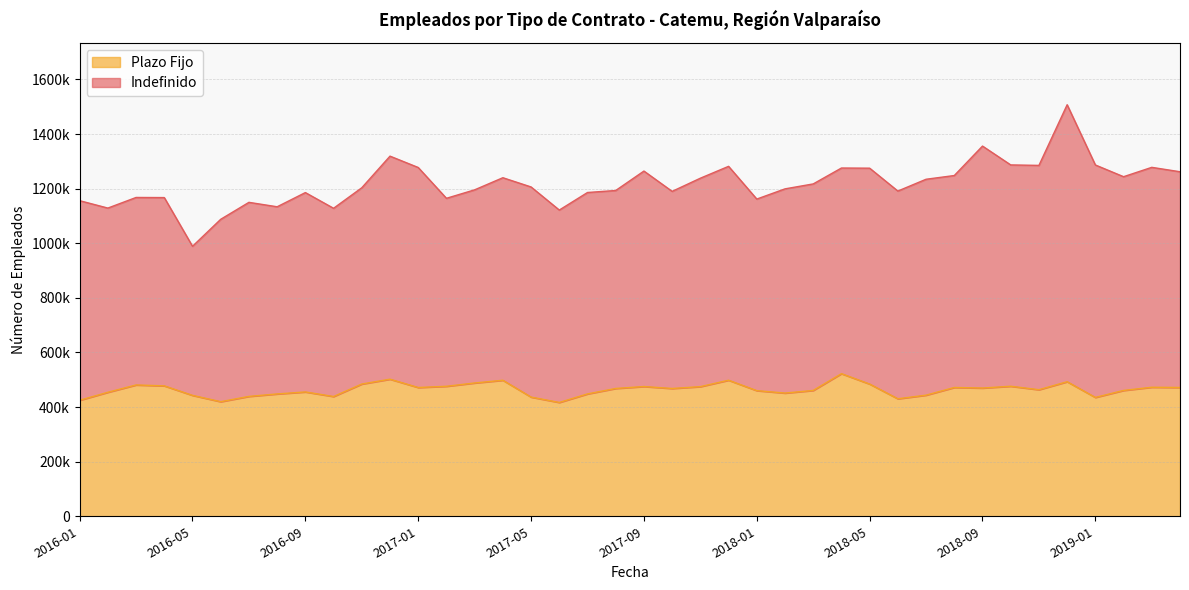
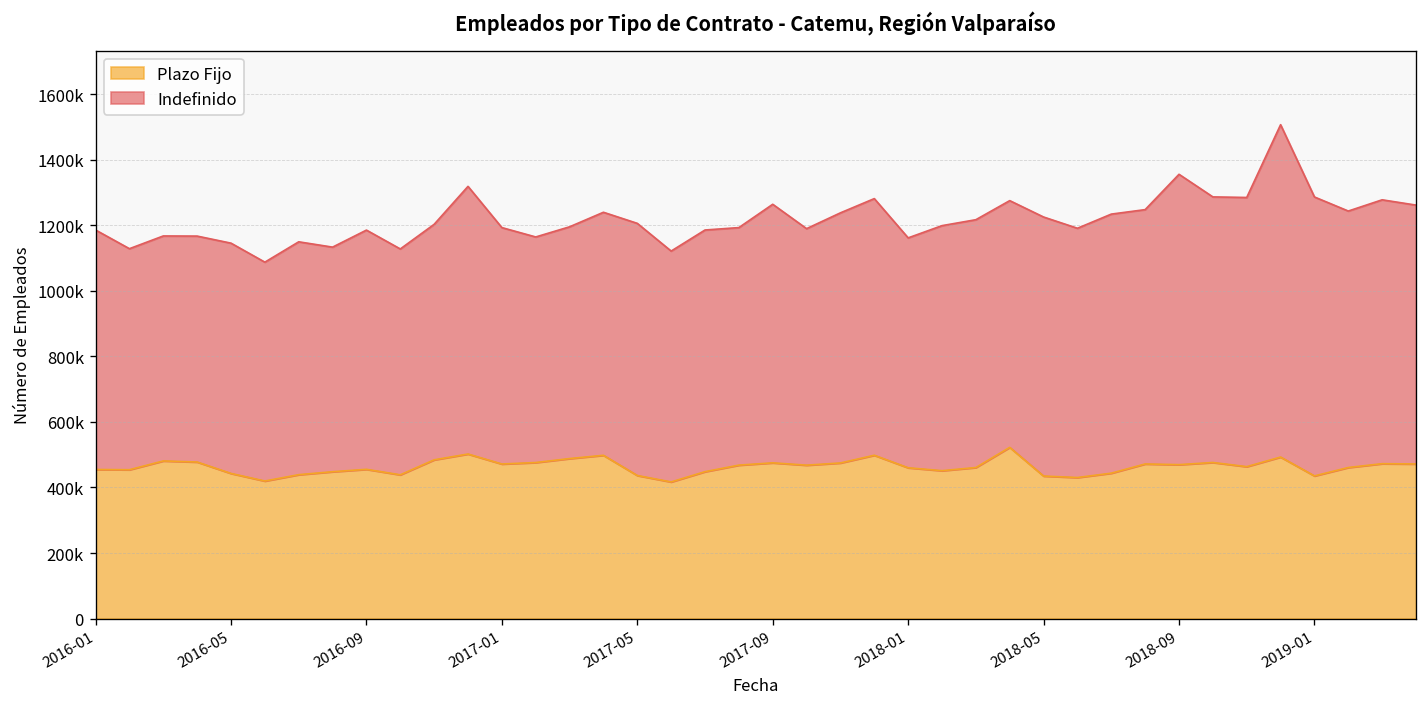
  {
    "Plazo Fijo": {
-     "2016-01": 420000,
+     "2016-01": 450000,
      "2016-05": 440000,
      "2016-09": 460000,
      "2017-01": 470000,
      "2017-05": 440000,
      "2017-09": 480000,
      "2018-01": 460000,
-     "2018-05": 480000,
+     "2018-05": 430000,
      "2018-09": 470000,
      "2019-01": 440000
    },
    "Indefinido": {
      "2016-01": 730000,
-     "2016-05": 550000,
+     "2016-05": 700000,
      "2016-09": 730000,
-     "2017-01": 810000,
+     "2017-01": 720000,
      "2017-05": 770000,
      "2017-09": 790000,
      "2018-01": 700000,
      "2018-05": 790000,
      "2018-09": 890000,
      "2019-01": 850000
    }
  }
